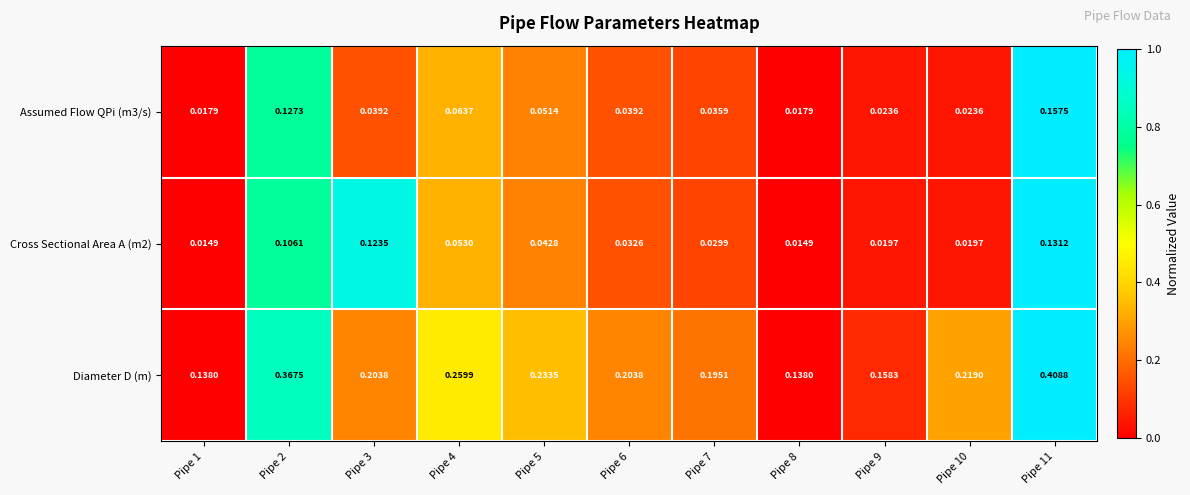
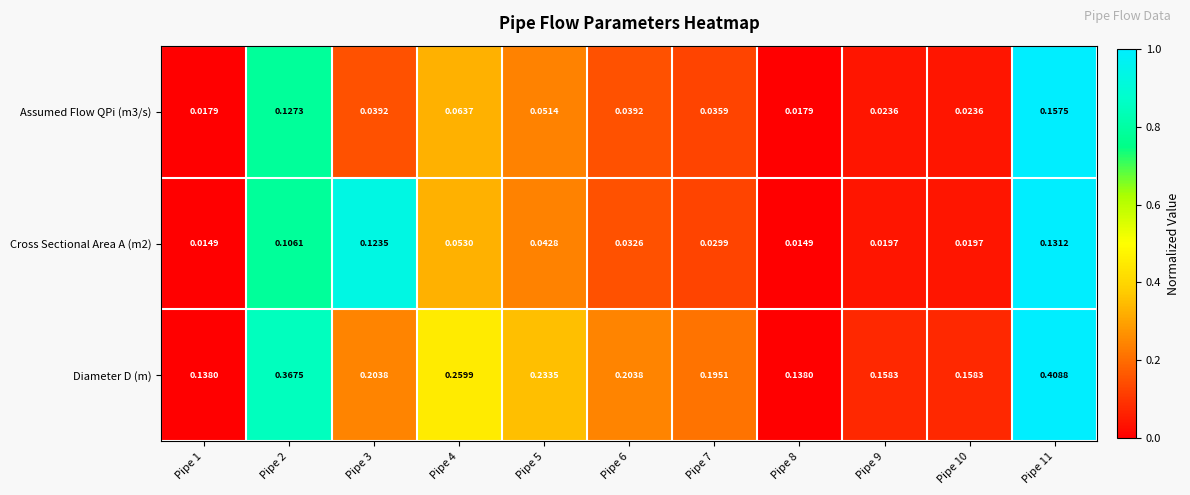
  {
    "Assumed Flow QPi (m3/s)": {
      "Pipe 1": 0.0179,
      "Pipe 2": 0.1273,
      "Pipe 3": 0.0392,
      "Pipe 4": 0.0637,
      "Pipe 5": 0.0514,
      "Pipe 6": 0.0392,
      "Pipe 7": 0.0359,
      "Pipe 8": 0.0179,
      "Pipe 9": 0.0236,
      "Pipe 10": 0.0236,
      "Pipe 11": 0.1575
    },
    "Cross Sectional Area A (m2)": {
      "Pipe 1": 0.0149,
      "Pipe 2": 0.1061,
      "Pipe 3": 0.1235,
      "Pipe 4": 0.0530,
      "Pipe 5": 0.0428,
      "Pipe 6": 0.0326,
      "Pipe 7": 0.0299,
      "Pipe 8": 0.0149,
      "Pipe 9": 0.0197,
      "Pipe 10": 0.0197,
      "Pipe 11": 0.1312
    },
    "Diameter D (m)": {
      "Pipe 1": 0.1380,
      "Pipe 2": 0.3675,
      "Pipe 3": 0.2038,
      "Pipe 4": 0.2599,
      "Pipe 5": 0.2335,
      "Pipe 6": 0.2038,
      "Pipe 7": 0.1951,
      "Pipe 8": 0.1380,
      "Pipe 9": 0.1583,
-     "Pipe 10": 0.2190,
+     "Pipe 10": 0.1583,
      "Pipe 11": 0.4088
    }
  }
